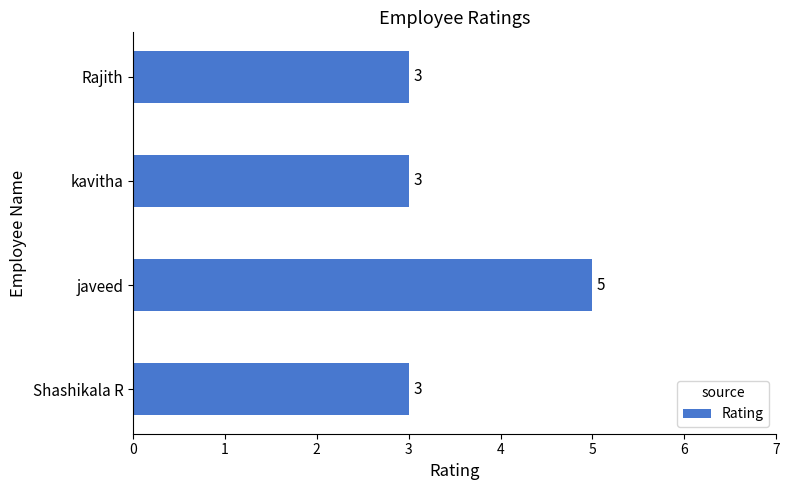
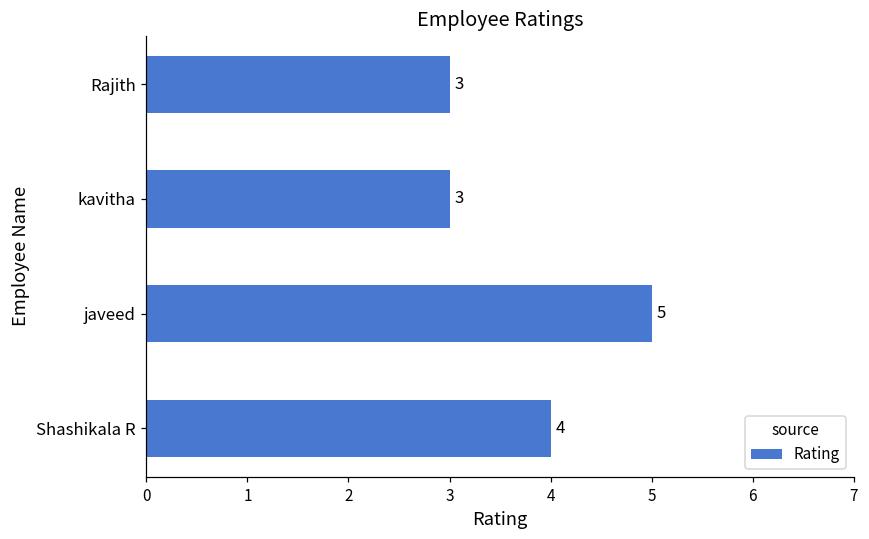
  {
    "Rajith": 3,
    "kavitha": 3,
    "javeed": 5,
-   "Shashikala R": 3
+   "Shashikala R": 4
  }
